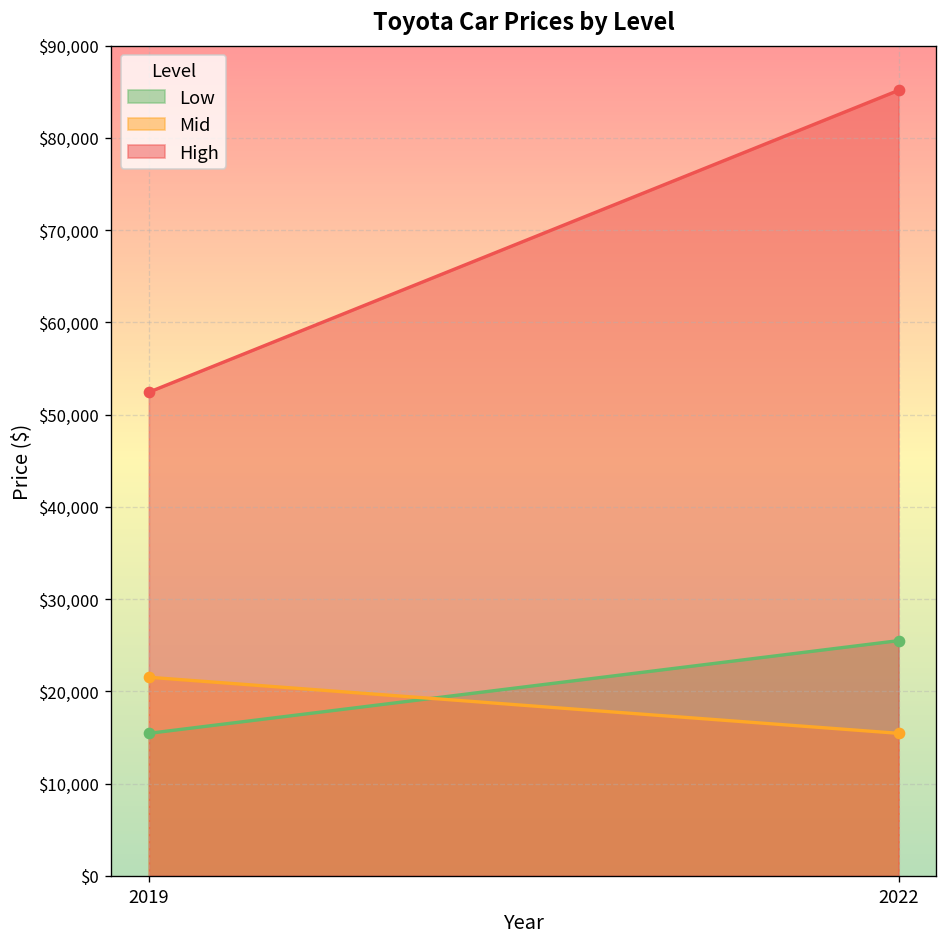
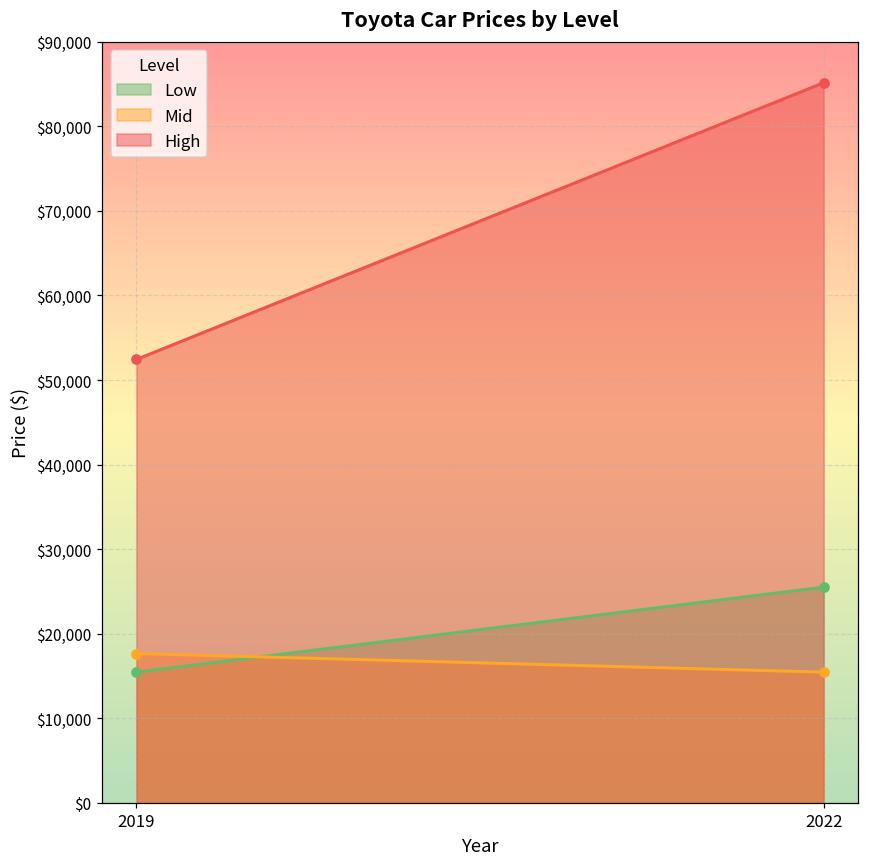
  {
    "Low": {
      "2019": "$15,000",
      "2022": "$26,000"
    },
    "Mid": {
-     "2019": "$22,000",
+     "2019": "$18,000",
      "2022": "$15,000"
    },
    "High": {
      "2019": "$52,000",
      "2022": "$85,000"
    }
  }
